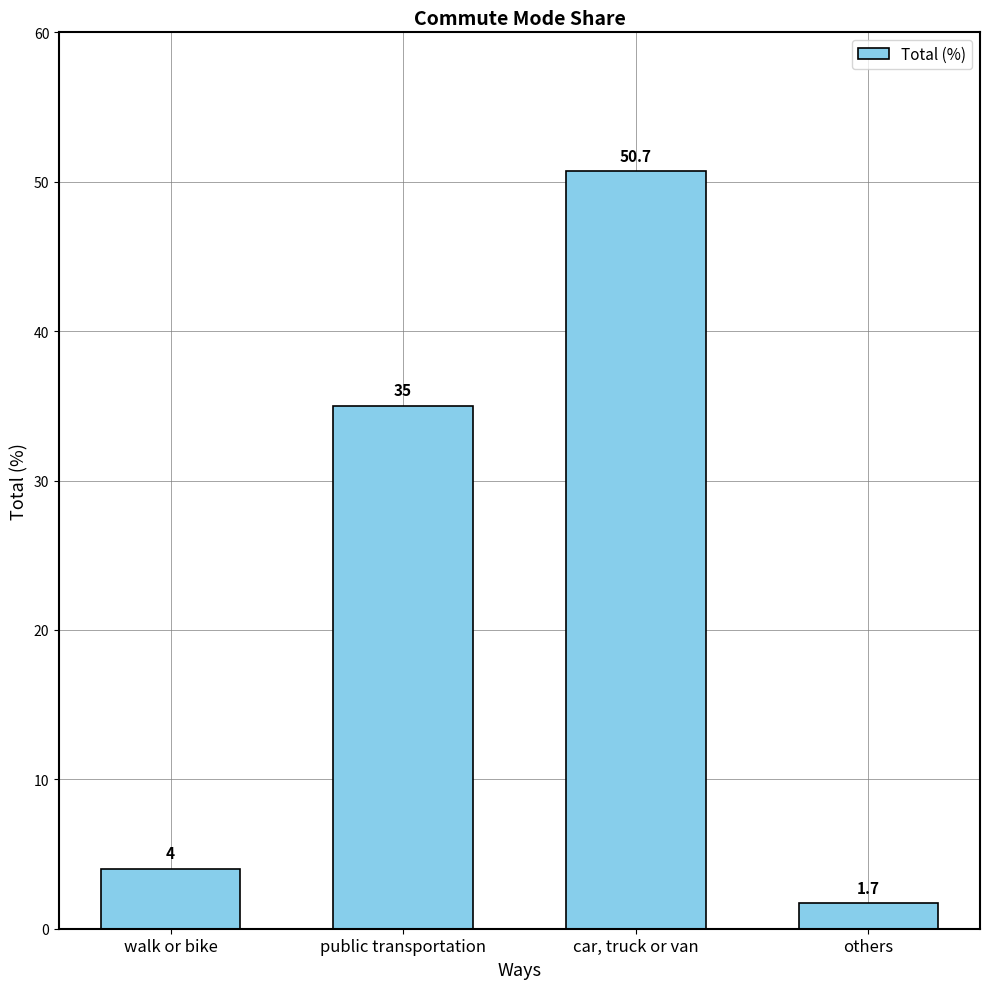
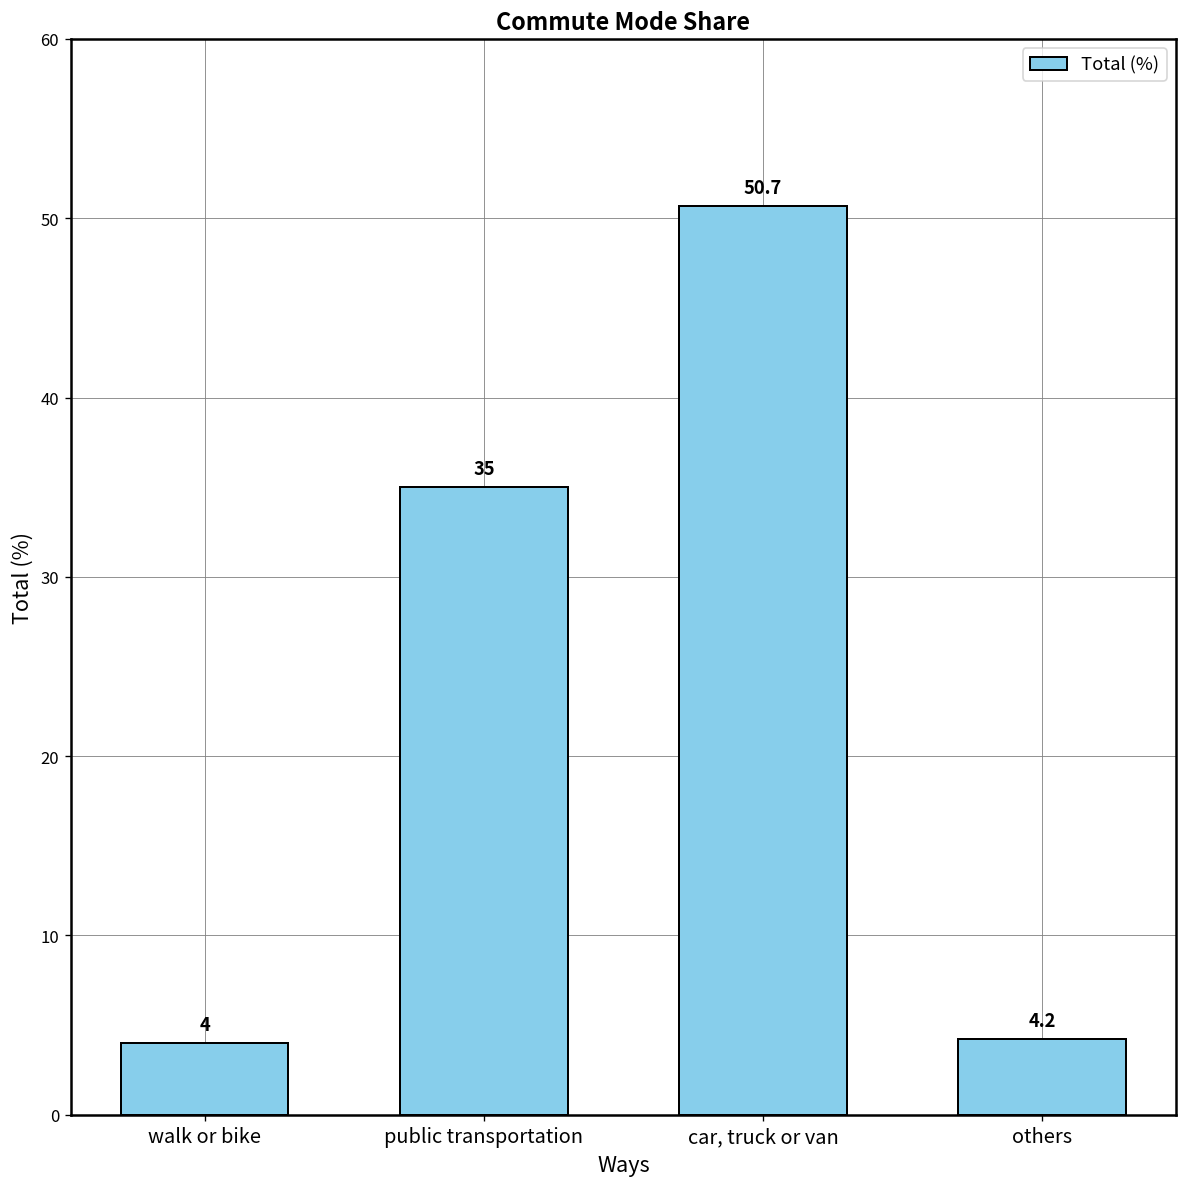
  {
    "walk or bike": 4,
    "public transportation": 35,
    "car, truck or van": 50.7,
-   "others": 1.7
+   "others": 4.2
  }
